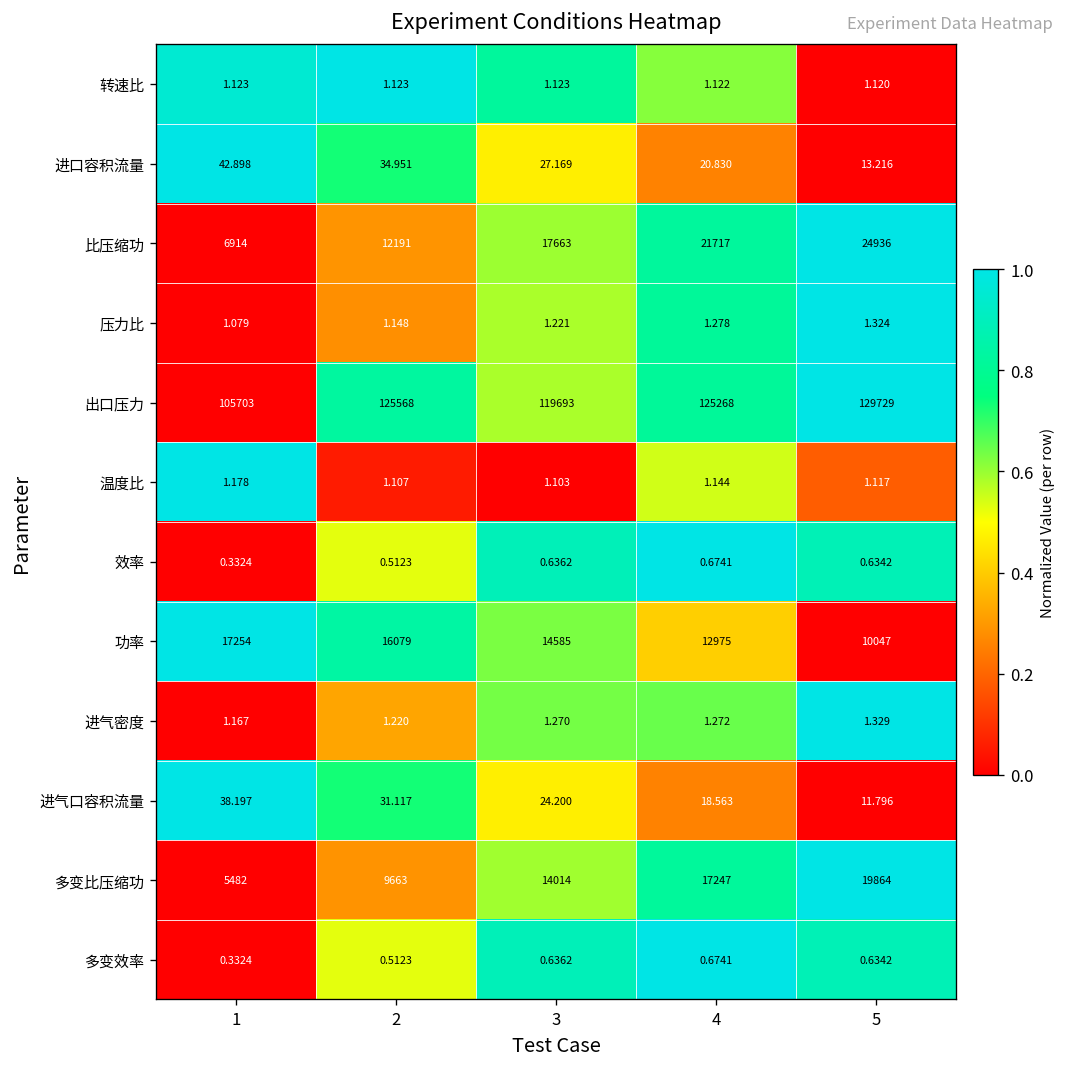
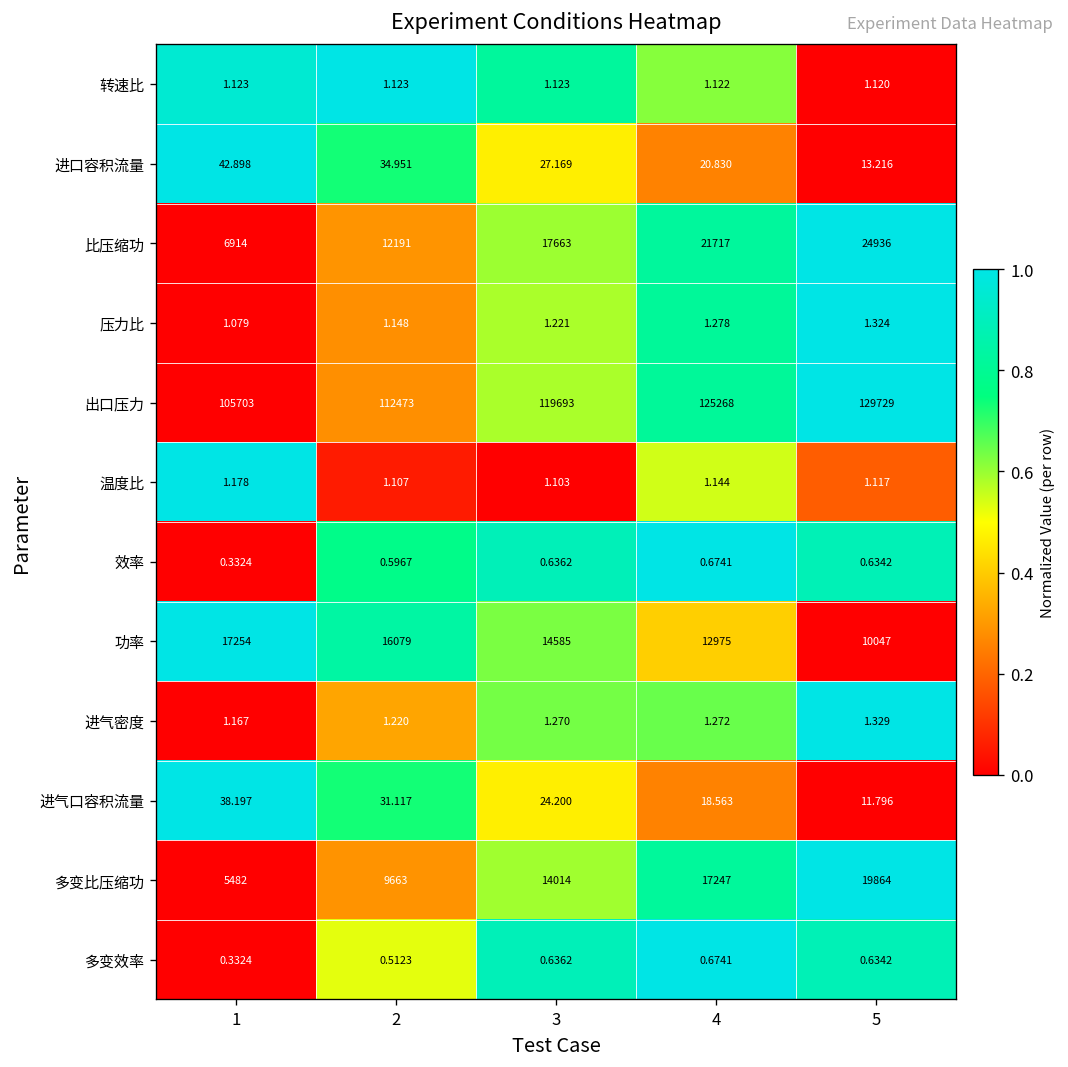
  {
    "转速比": {
      "1": 1.123,
      "2": 1.123,
      "3": 1.123,
      "4": 1.122,
      "5": 1.120
    },
    "进口容积流量": {
      "1": 42.898,
      "2": 34.951,
      "3": 27.169,
      "4": 20.830,
      "5": 13.216
    },
    "比压缩功": {
      "1": 6914,
      "2": 12191,
      "3": 17663,
      "4": 21717,
      "5": 24936
    },
    "压力比": {
      "1": 1.079,
      "2": 1.148,
      "3": 1.221,
      "4": 1.278,
      "5": 1.324
    },
    "出口压力": {
      "1": 105703,
-     "2": 125568,
+     "2": 112473,
      "3": 119693,
      "4": 125268,
      "5": 129729
    },
    "温度比": {
      "1": 1.178,
      "2": 1.107,
      "3": 1.103,
      "4": 1.144,
      "5": 1.117
    },
    "效率": {
      "1": 0.3324,
-     "2": 0.5123,
+     "2": 0.5967,
      "3": 0.6362,
      "4": 0.6741,
      "5": 0.6342
    },
    "功率": {
      "1": 17254,
      "2": 16079,
      "3": 14585,
      "4": 12975,
      "5": 10047
    },
    "进气密度": {
      "1": 1.167,
      "2": 1.220,
      "3": 1.270,
      "4": 1.272,
      "5": 1.329
    },
    "进气口容积流量": {
      "1": 38.197,
      "2": 31.117,
      "3": 24.200,
      "4": 18.563,
      "5": 11.796
    },
    "多变比压缩功": {
      "1": 5482,
      "2": 9663,
      "3": 14014,
      "4": 17247,
      "5": 19864
    },
    "多变效率": {
      "1": 0.3324,
      "2": 0.5123,
      "3": 0.6362,
      "4": 0.6741,
      "5": 0.6342
    }
  }
